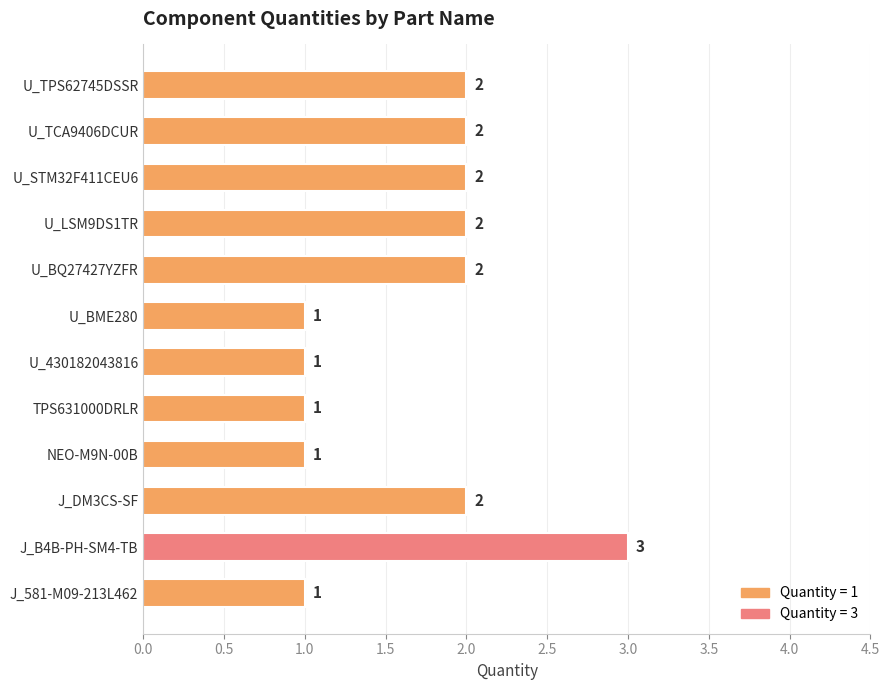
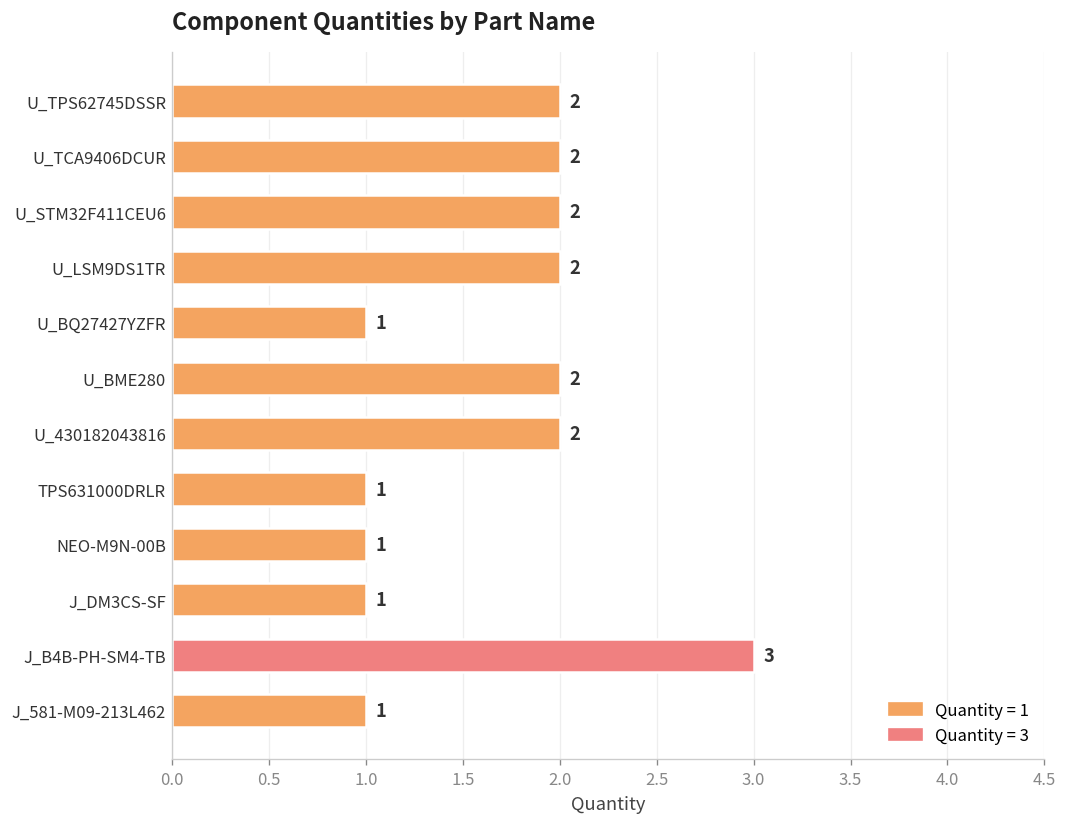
  {
    "U_TPS62745DSSR": 2,
    "U_TCA9406DCUR": 2,
    "U_STM32F411CEU6": 2,
    "U_LSM9DS1TR": 2,
-   "U_BQ27427YZFR": 2,
-   "U_BME280": 1,
-   "U_430182043816": 1,
+   "U_BQ27427YZFR": 1,
+   "U_BME280": 2,
+   "U_430182043816": 2,
    "TPS631000DRLR": 1,
    "NEO-M9N-00B": 1,
-   "J_DM3CS-SF": 2,
+   "J_DM3CS-SF": 1,
    "J_B4B-PH-SM4-TB": 3,
    "J_581-M09-213L462": 1
  }
